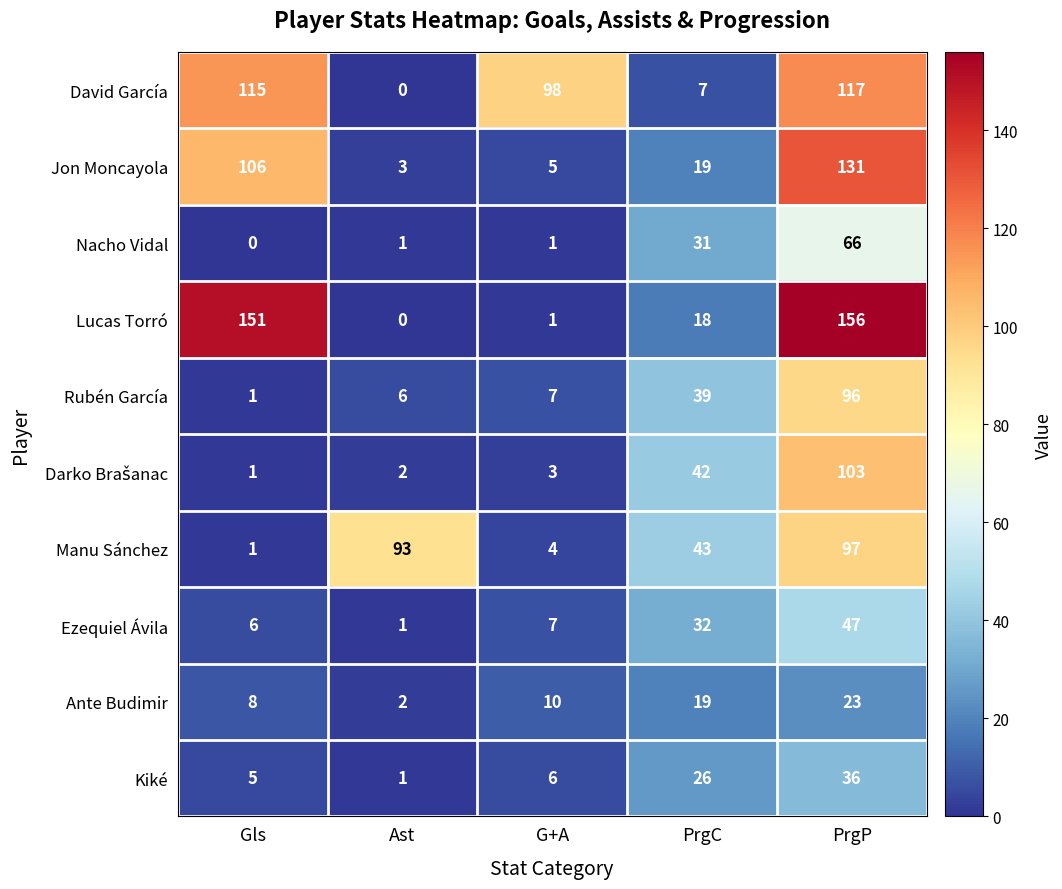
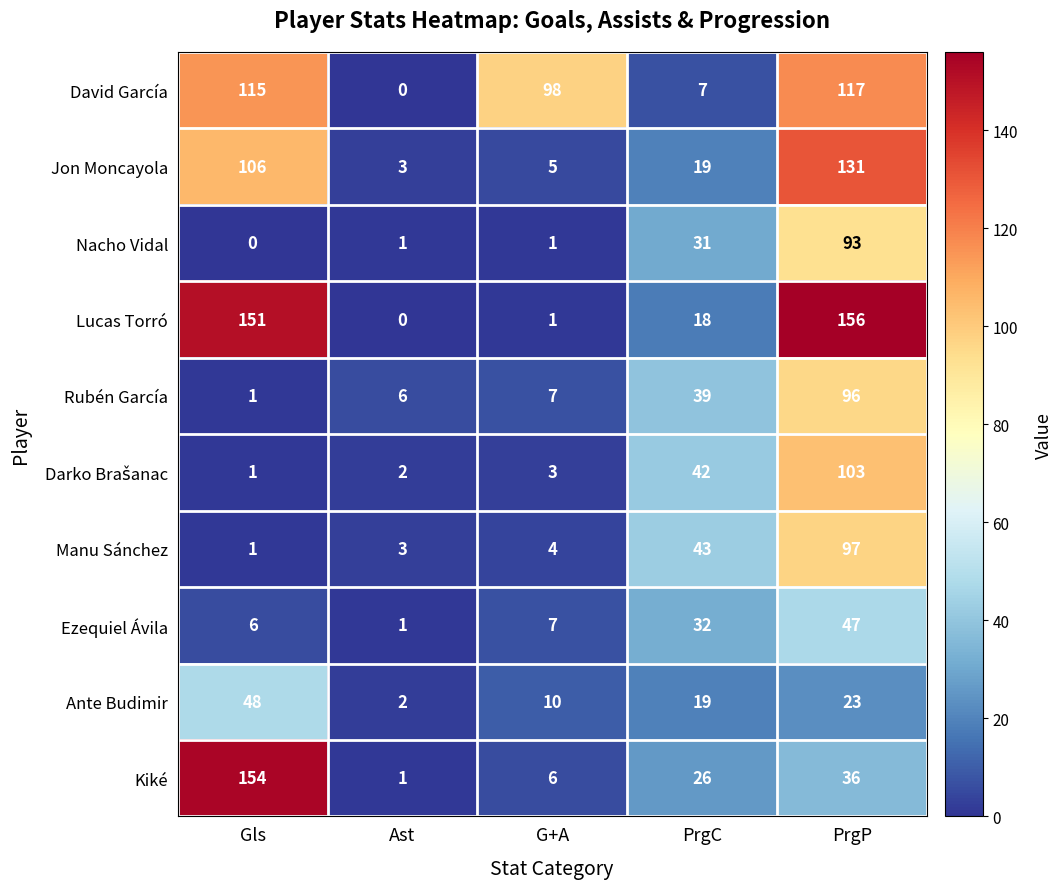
  {
    "David García": {
      "Gls": 115,
      "Ast": 0,
      "G+A": 98,
      "PrgC": 7,
      "PrgP": 117
    },
    "Jon Moncayola": {
      "Gls": 106,
      "Ast": 3,
      "G+A": 5,
      "PrgC": 19,
      "PrgP": 131
    },
    "Nacho Vidal": {
      "Gls": 0,
      "Ast": 1,
      "G+A": 1,
      "PrgC": 31,
-     "PrgP": 66
+     "PrgP": 93
    },
    "Lucas Torró": {
      "Gls": 151,
      "Ast": 0,
      "G+A": 1,
      "PrgC": 18,
      "PrgP": 156
    },
    "Rubén García": {
      "Gls": 1,
      "Ast": 6,
      "G+A": 7,
      "PrgC": 39,
      "PrgP": 96
    },
    "Darko Brašanac": {
      "Gls": 1,
      "Ast": 2,
      "G+A": 3,
      "PrgC": 42,
      "PrgP": 103
    },
    "Manu Sánchez": {
      "Gls": 1,
-     "Ast": 93,
+     "Ast": 3,
      "G+A": 4,
      "PrgC": 43,
      "PrgP": 97
    },
    "Ezequiel Ávila": {
      "Gls": 6,
      "Ast": 1,
      "G+A": 7,
      "PrgC": 32,
      "PrgP": 47
    },
    "Ante Budimir": {
-     "Gls": 8,
+     "Gls": 48,
      "Ast": 2,
      "G+A": 10,
      "PrgC": 19,
      "PrgP": 23
    },
    "Kiké": {
-     "Gls": 5,
+     "Gls": 154,
      "Ast": 1,
      "G+A": 6,
      "PrgC": 26,
      "PrgP": 36
    }
  }
